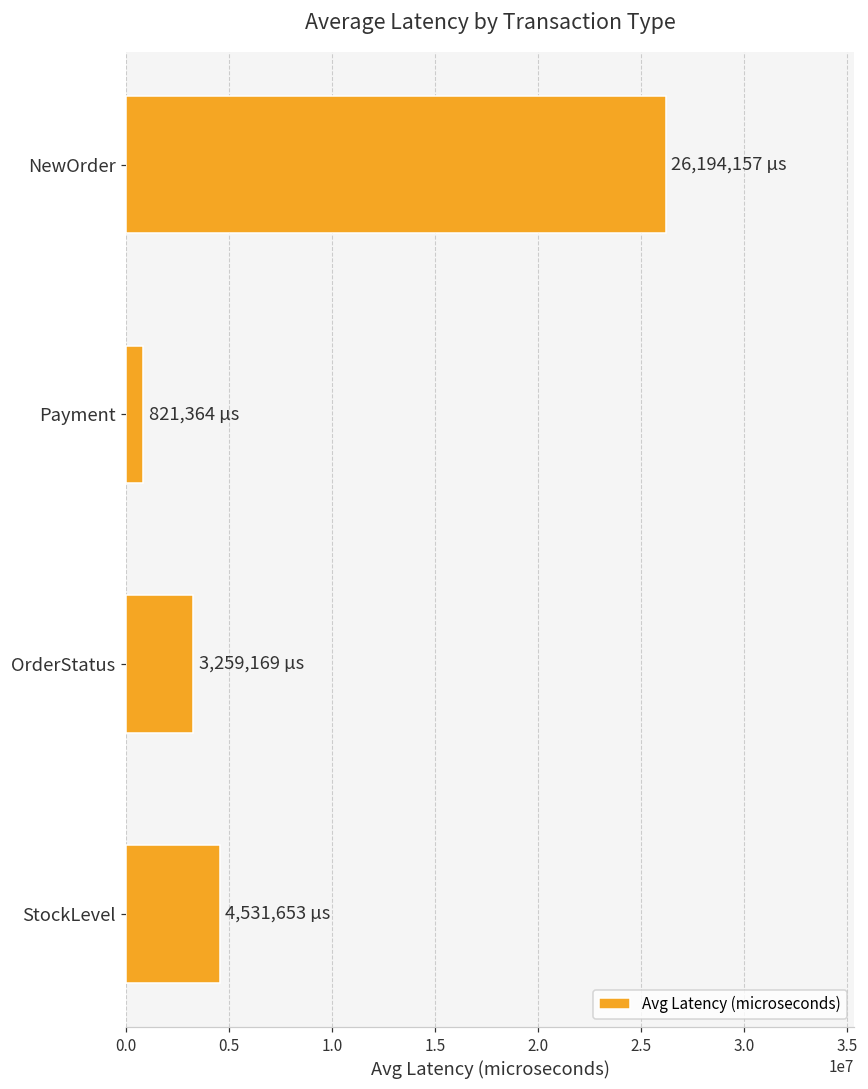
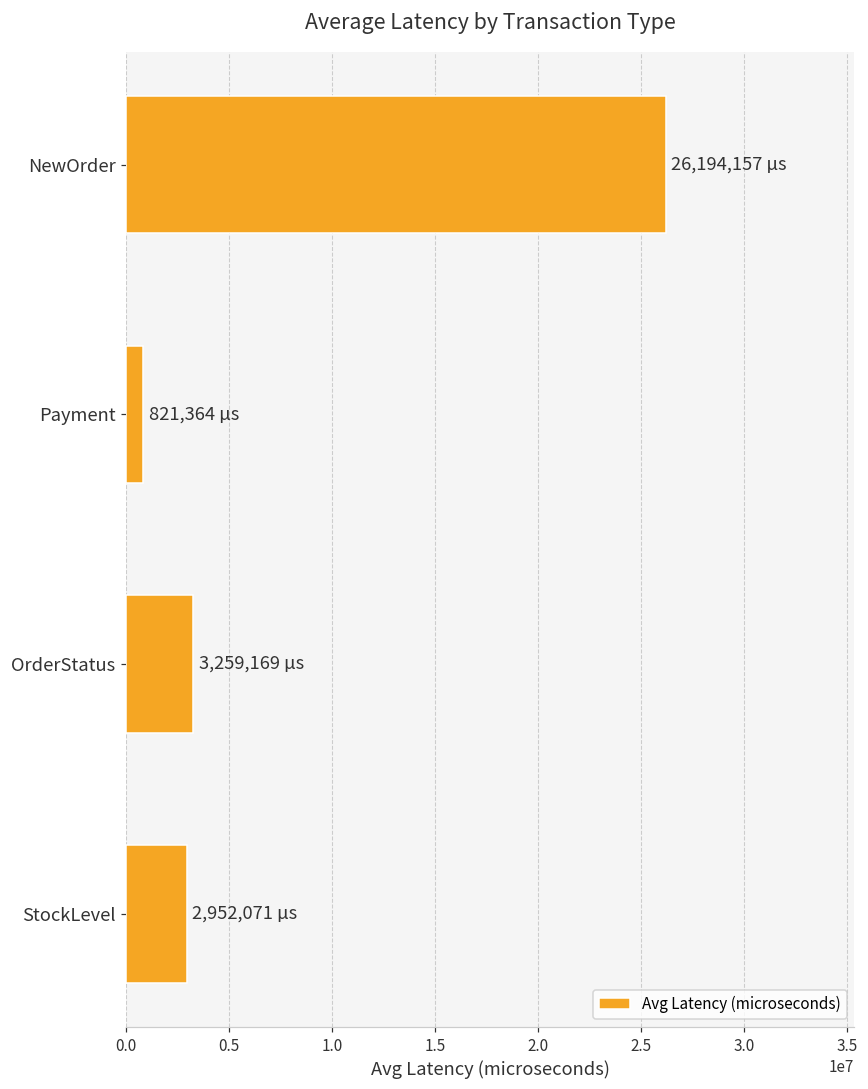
  {
    "NewOrder": "26,194,157",
    "Payment": "821,364",
    "OrderStatus": "3,259,169",
-   "StockLevel": "4,531,653"
+   "StockLevel": "2,952,071"
  }
